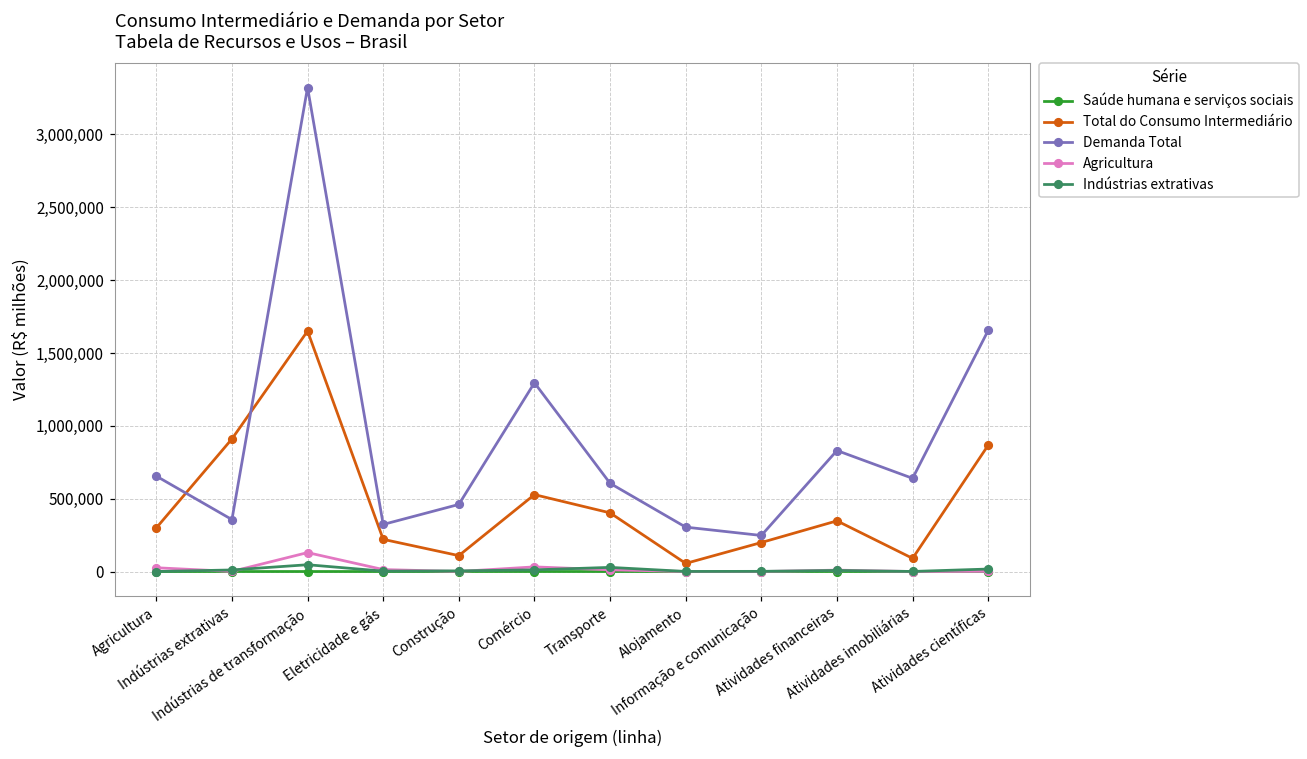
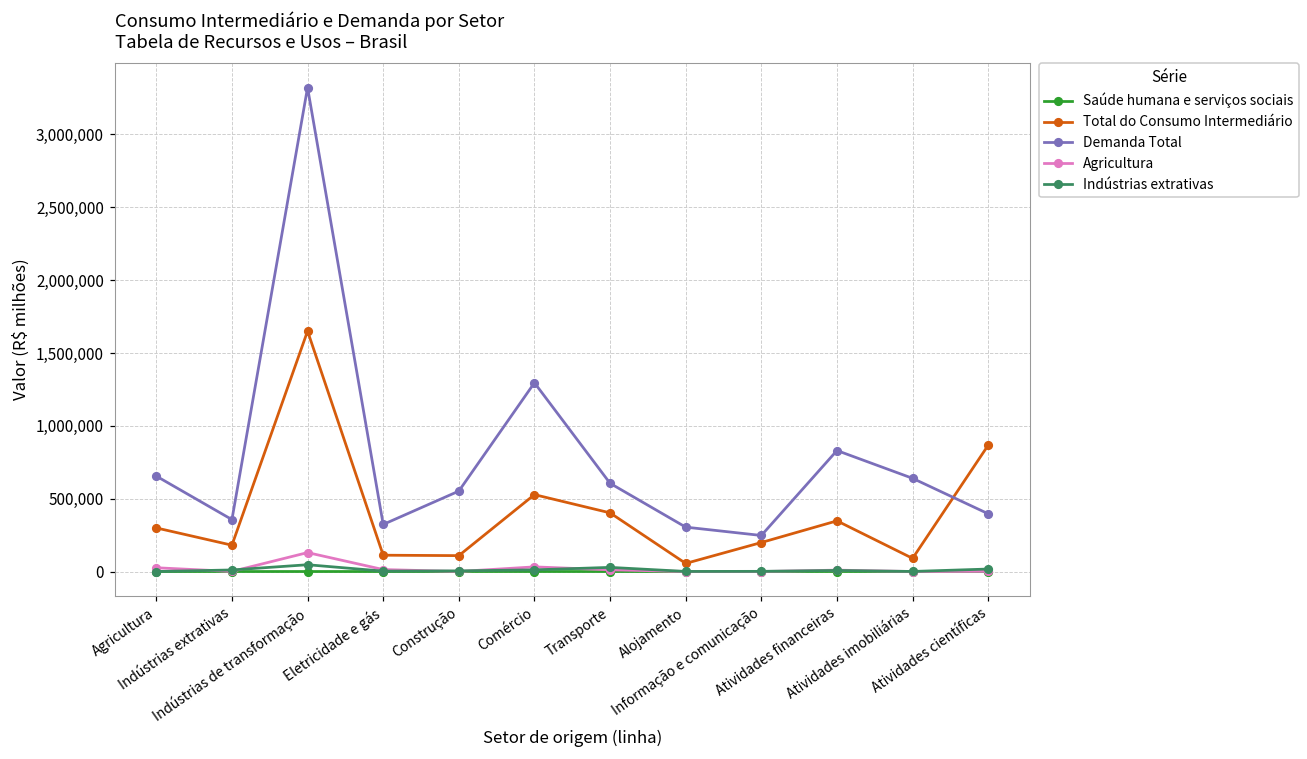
  {
    "Total do Consumo Intermediário": {
      "Agricultura": "300,000",
-     "Indústrias extrativas": "910,000",
+     "Indústrias extrativas": "180,000",
      "Indústrias de transformação": "1,650,000",
-     "Eletricidade e gás": "220,000",
+     "Eletricidade e gás": "110,000",
      "Construção": "110,000",
      "Comércio": "530,000",
      "Transporte": "400,000",
      "Alojamento": "60,000",
      "Informação e comunicação": "200,000",
      "Atividades financeiras": "350,000",
      "Atividades imobiliárias": "90,000",
      "Atividades científicas": "870,000"
    },
    "Demanda Total": {
      "Agricultura": "650,000",
      "Indústrias extrativas": "360,000",
      "Indústrias de transformação": "3,320,000",
      "Eletricidade e gás": "320,000",
-     "Construção": "460,000",
+     "Construção": "550,000",
      "Comércio": "1,300,000",
      "Transporte": "610,000",
      "Alojamento": "300,000",
      "Informação e comunicação": "250,000",
      "Atividades financeiras": "830,000",
      "Atividades imobiliárias": "640,000",
-     "Atividades científicas": "1,660,000"
+     "Atividades científicas": "400,000"
    },
    "Agricultura": {
      "Agricultura": "30,000",
      "Indústrias de transformação": "130,000",
      "Comércio": "30,000"
    }
  }
